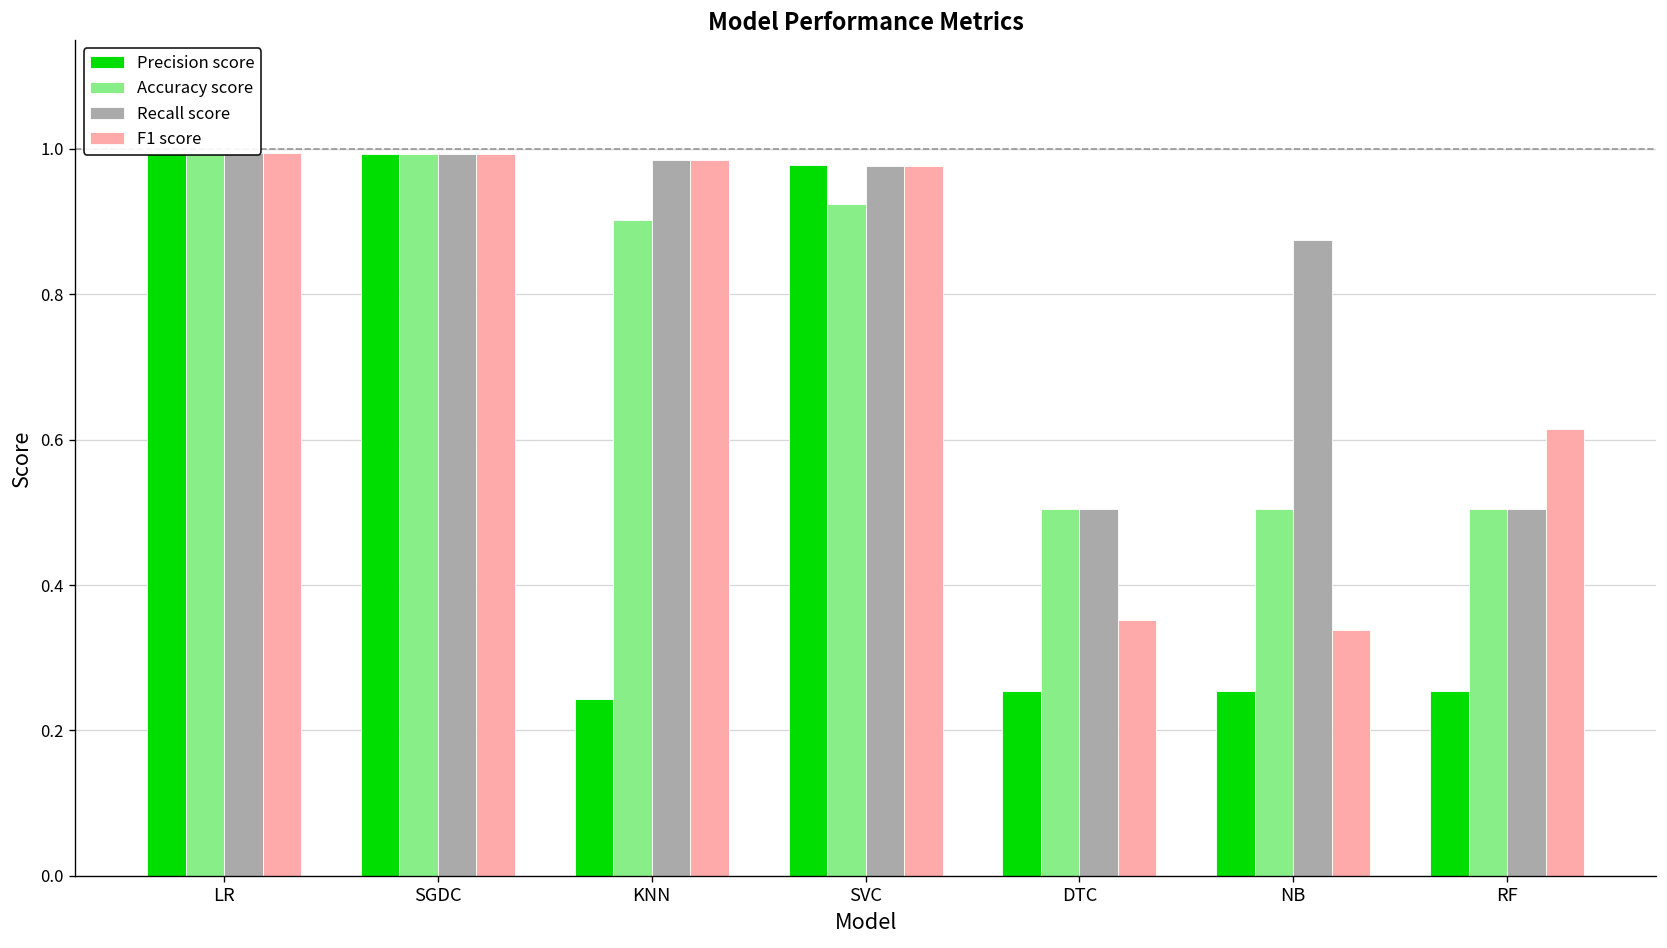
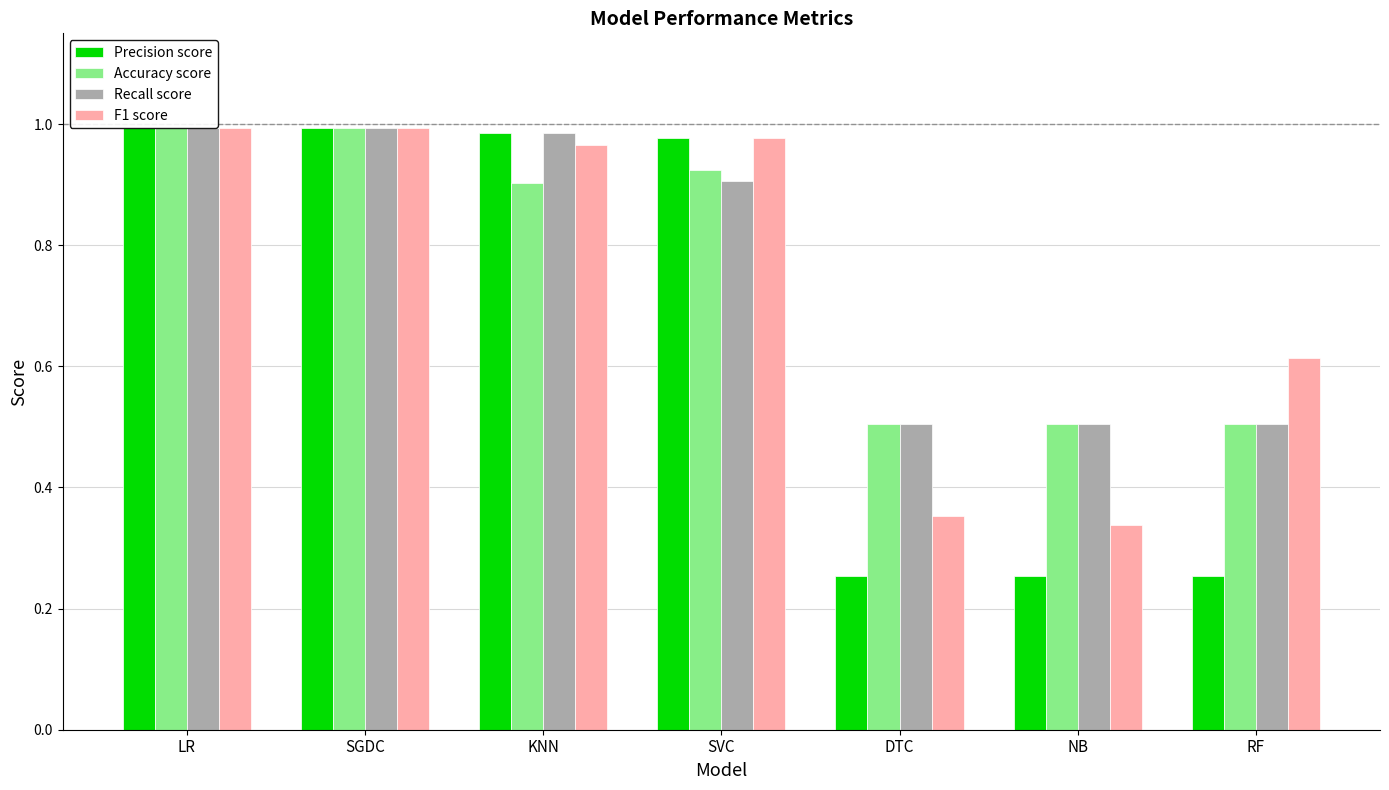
  {
    "Precision score": {
      "SGDC": 0.99,
-     "KNN": 0.24,
+     "KNN": 0.99,
      "SVC": 0.98,
      "DTC": 0.25,
      "NB": 0.25,
      "RF": 0.25
    },
    "Accuracy score": {
      "SGDC": 0.99,
      "KNN": 0.90,
      "SVC": 0.92,
      "DTC": 0.50,
      "NB": 0.50,
      "RF": 0.50
    },
    "Recall score": {
      "SGDC": 0.99,
      "KNN": 0.98,
-     "SVC": 0.98,
+     "SVC": 0.91,
      "DTC": 0.50,
-     "NB": 0.87,
+     "NB": 0.50,
      "RF": 0.50
    },
    "F1 score": {
      "LR": 0.99,
      "SGDC": 0.99,
-     "KNN": 0.98,
+     "KNN": 0.97,
      "SVC": 0.98,
      "DTC": 0.35,
      "NB": 0.34,
      "RF": 0.61
    }
  }
